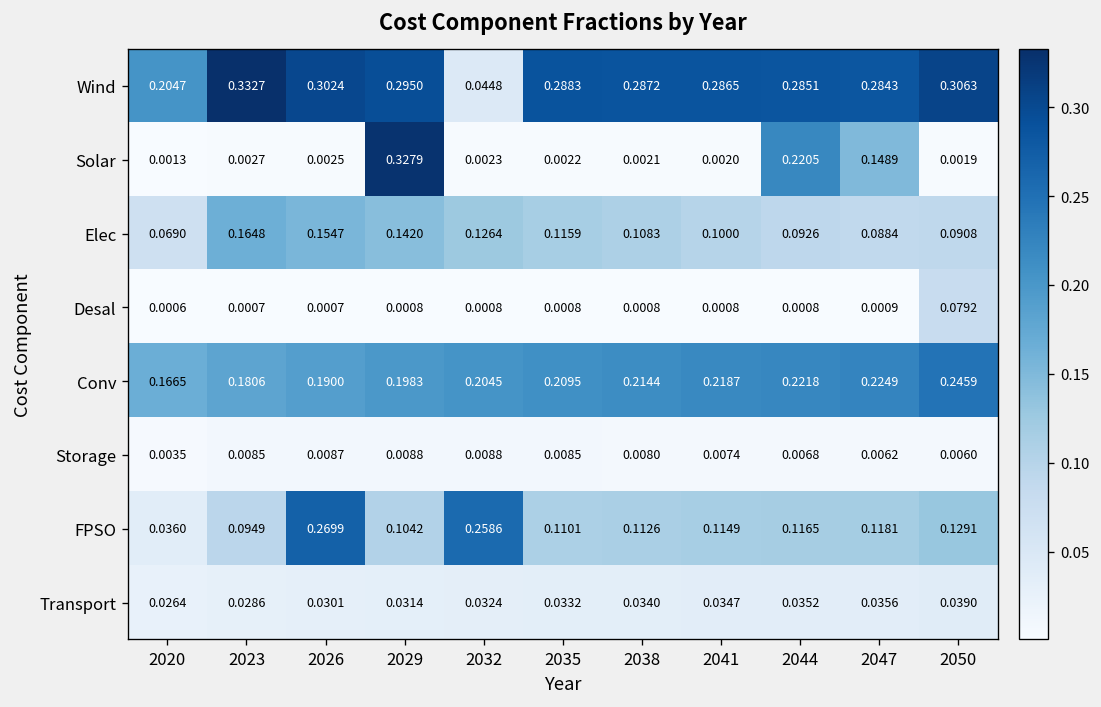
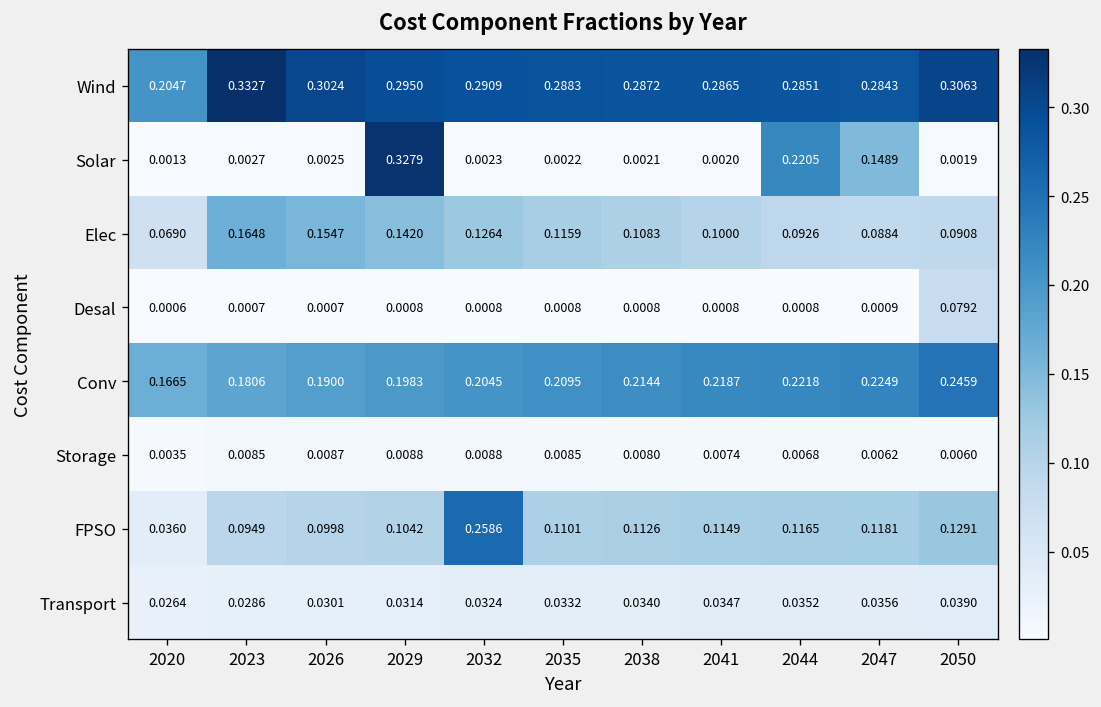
  {
    "Wind": {
      "2020": 0.2047,
      "2023": 0.3327,
      "2026": 0.3024,
      "2029": 0.2950,
-     "2032": 0.0448,
+     "2032": 0.2909,
      "2035": 0.2883,
      "2038": 0.2872,
      "2041": 0.2865,
      "2044": 0.2851,
      "2047": 0.2843,
      "2050": 0.3063
    },
    "Solar": {
      "2020": 0.0013,
      "2023": 0.0027,
      "2026": 0.0025,
      "2029": 0.3279,
      "2032": 0.0023,
      "2035": 0.0022,
      "2038": 0.0021,
      "2041": 0.0020,
      "2044": 0.2205,
      "2047": 0.1489,
      "2050": 0.0019
    },
    "Elec": {
      "2020": 0.0690,
      "2023": 0.1648,
      "2026": 0.1547,
      "2029": 0.1420,
      "2032": 0.1264,
      "2035": 0.1159,
      "2038": 0.1083,
      "2041": 0.1000,
      "2044": 0.0926,
      "2047": 0.0884,
      "2050": 0.0908
    },
    "Desal": {
      "2020": 0.0006,
      "2023": 0.0007,
      "2026": 0.0007,
      "2029": 0.0008,
      "2032": 0.0008,
      "2035": 0.0008,
      "2038": 0.0008,
      "2041": 0.0008,
      "2044": 0.0008,
      "2047": 0.0009,
      "2050": 0.0792
    },
    "Conv": {
      "2020": 0.1665,
      "2023": 0.1806,
      "2026": 0.1900,
      "2029": 0.1983,
      "2032": 0.2045,
      "2035": 0.2095,
      "2038": 0.2144,
      "2041": 0.2187,
      "2044": 0.2218,
      "2047": 0.2249,
      "2050": 0.2459
    },
    "Storage": {
      "2020": 0.0035,
      "2023": 0.0085,
      "2026": 0.0087,
      "2029": 0.0088,
      "2032": 0.0088,
      "2035": 0.0085,
      "2038": 0.0080,
      "2041": 0.0074,
      "2044": 0.0068,
      "2047": 0.0062,
      "2050": 0.0060
    },
    "FPSO": {
      "2020": 0.0360,
      "2023": 0.0949,
-     "2026": 0.2699,
+     "2026": 0.0998,
      "2029": 0.1042,
      "2032": 0.2586,
      "2035": 0.1101,
      "2038": 0.1126,
      "2041": 0.1149,
      "2044": 0.1165,
      "2047": 0.1181,
      "2050": 0.1291
    },
    "Transport": {
      "2020": 0.0264,
      "2023": 0.0286,
      "2026": 0.0301,
      "2029": 0.0314,
      "2032": 0.0324,
      "2035": 0.0332,
      "2038": 0.0340,
      "2041": 0.0347,
      "2044": 0.0352,
      "2047": 0.0356,
      "2050": 0.0390
    }
  }
